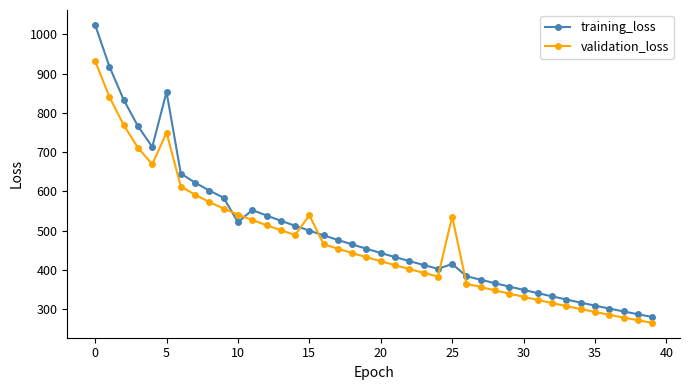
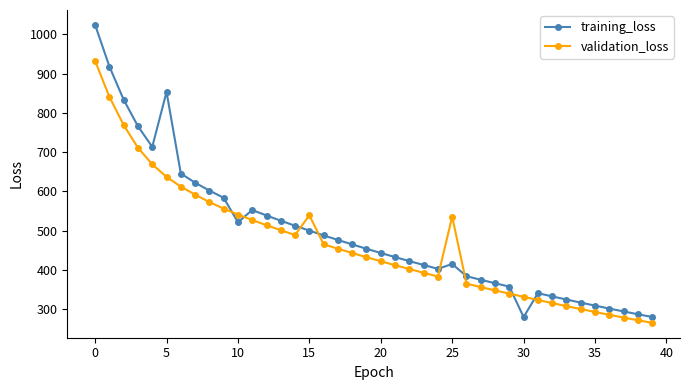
  {
    "training_loss": {
      "0": 1020,
      "5": 850,
      "10": 520,
      "15": 500,
      "20": 440,
      "25": 410,
-     "30": 350,
+     "30": 280,
      "35": 310
    },
    "validation_loss": {
      "0": 930,
-     "5": 750,
+     "5": 640,
      "10": 540,
      "15": 540,
      "20": 420,
      "25": 540,
      "30": 330,
      "35": 290
    }
  }
